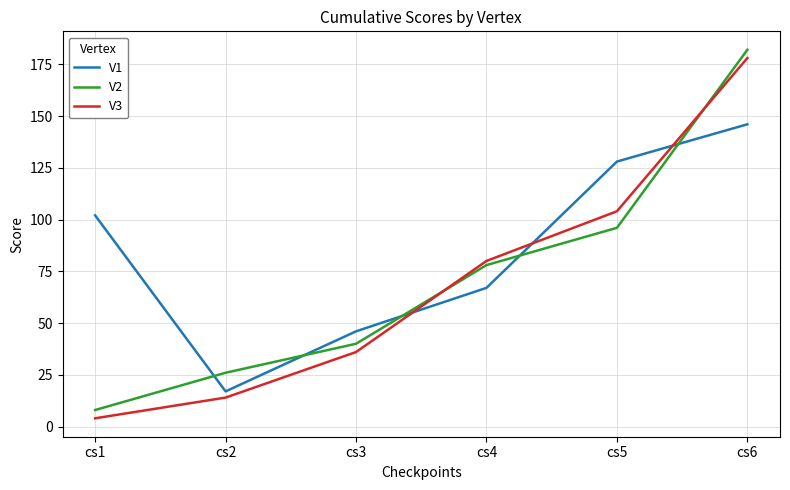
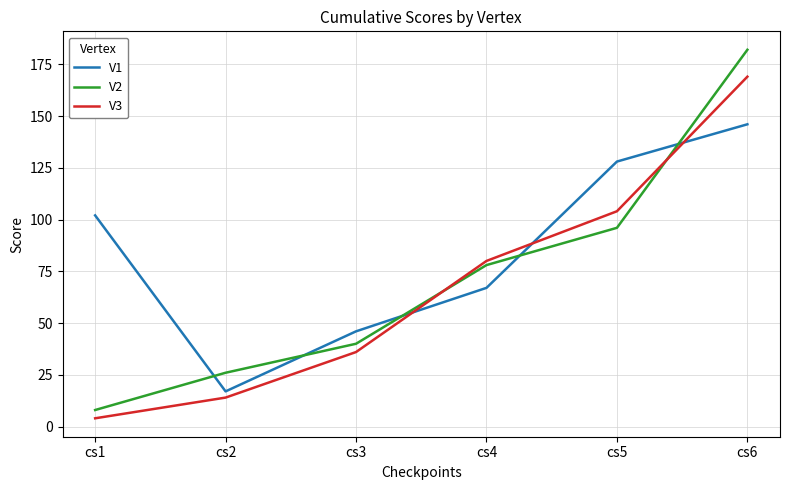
  {
    "V1": {
      "cs1": 102,
      "cs2": 17,
      "cs3": 46,
      "cs4": 67,
      "cs5": 128,
      "cs6": 146
    },
    "V2": {
      "cs1": 8,
      "cs2": 26,
      "cs3": 40,
      "cs4": 78,
      "cs5": 96,
      "cs6": 182
    },
    "V3": {
      "cs1": 4,
      "cs2": 14,
      "cs3": 36,
      "cs4": 80,
      "cs5": 104,
-     "cs6": 178
+     "cs6": 169
    }
  }
